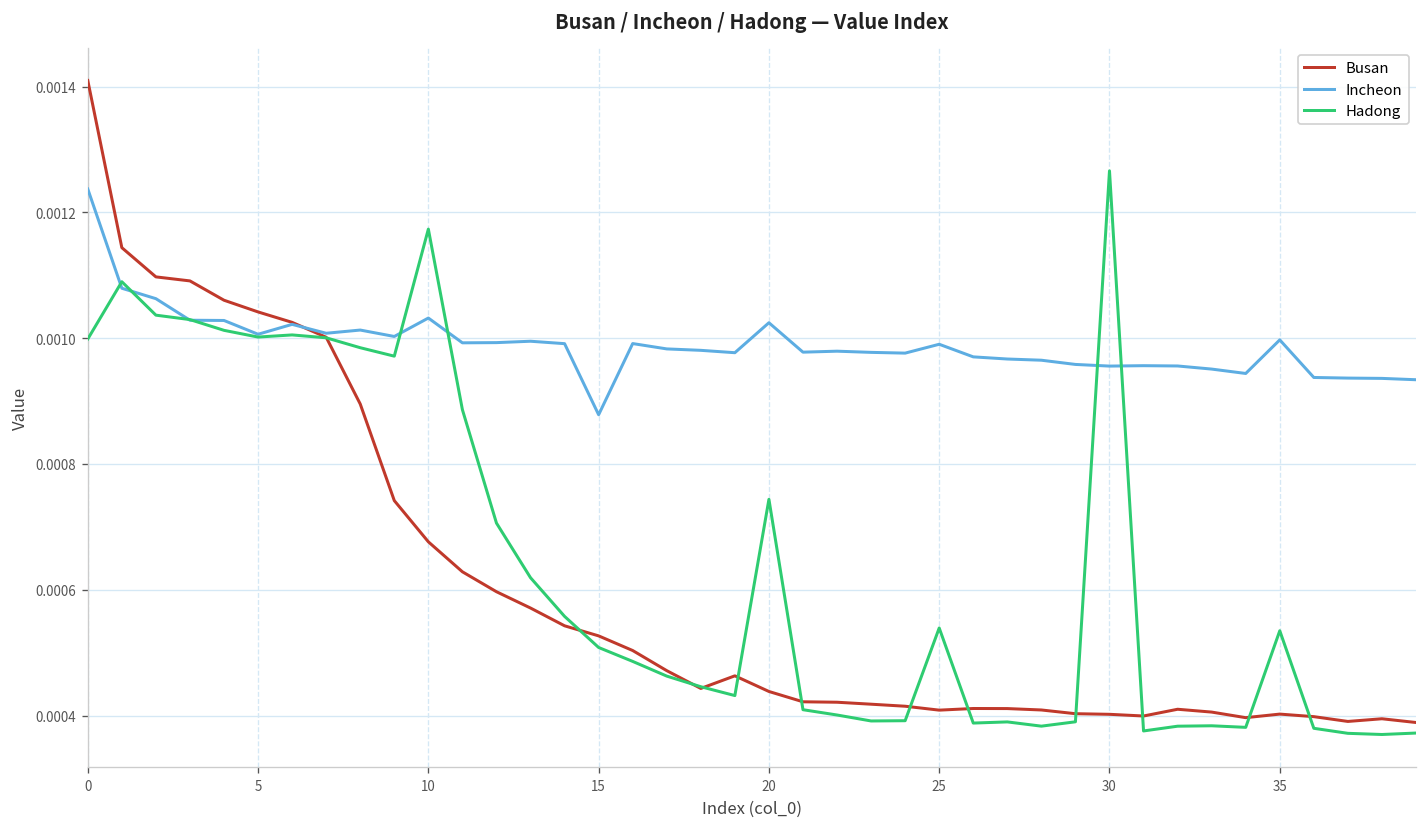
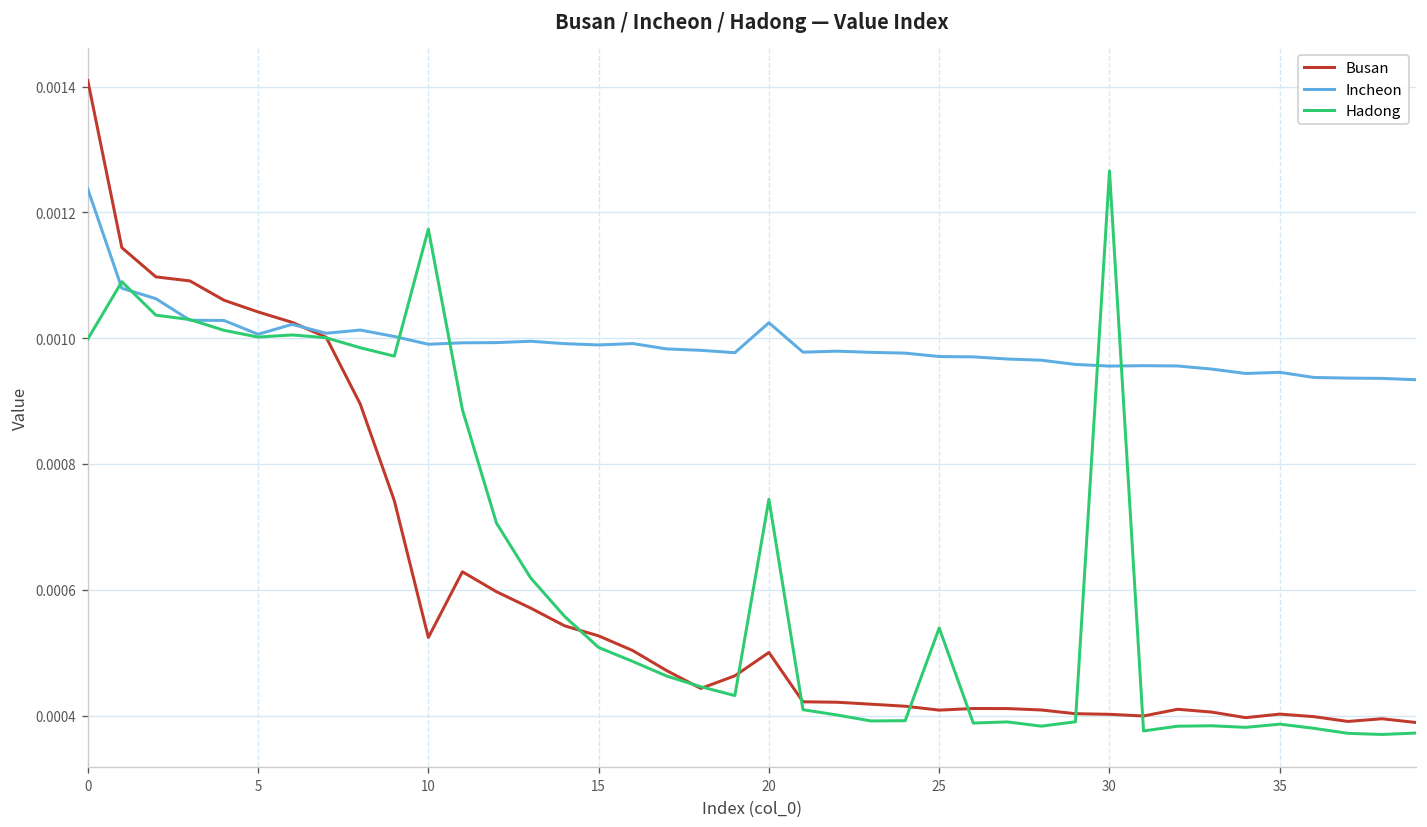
  {
    "Busan": {
      "0": 0.00141,
      "5": 0.00104,
-     "10": 0.00068,
+     "10": 0.00052,
      "15": 0.00053,
-     "20": 0.00044,
+     "20": 0.00050,
      "25": 0.00041,
      "30": 0.00040,
      "35": 0.00040
    },
    "Incheon": {
      "0": 0.00124,
-     "10": 0.00103,
-     "15": 0.00088,
+     "10": 0.00099,
+     "15": 0.00099,
      "20": 0.00102,
-     "25": 0.00099,
+     "25": 0.00097,
      "30": 0.00096,
-     "35": 0.00100
+     "35": 0.00095
    },
    "Hadong": {
      "0": 0.00100,
      "10": 0.00117,
      "15": 0.00051,
      "20": 0.00074,
      "25": 0.00054,
      "30": 0.00127,
-     "35": 0.00053
+     "35": 0.00039
    }
  }
